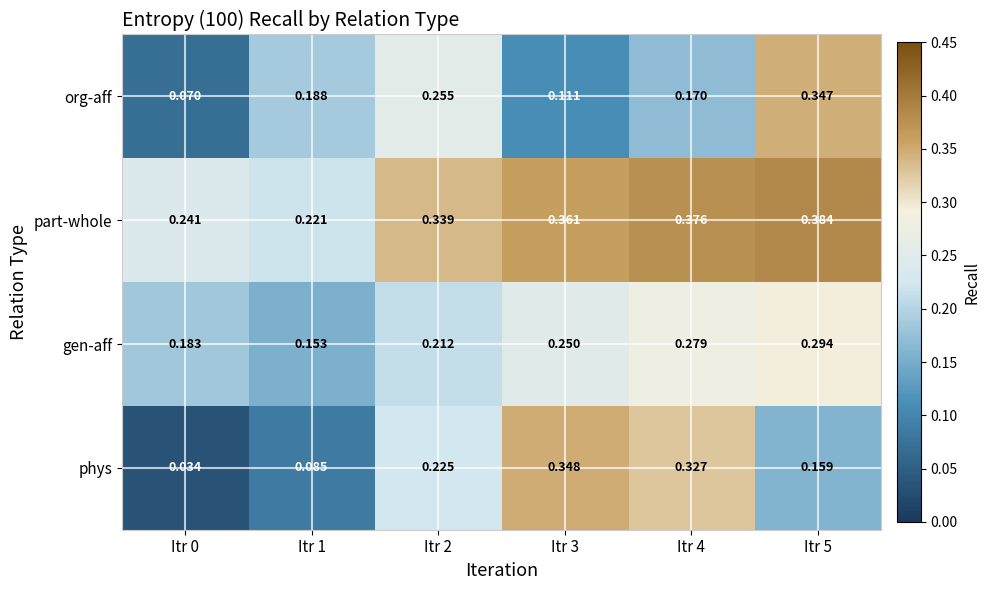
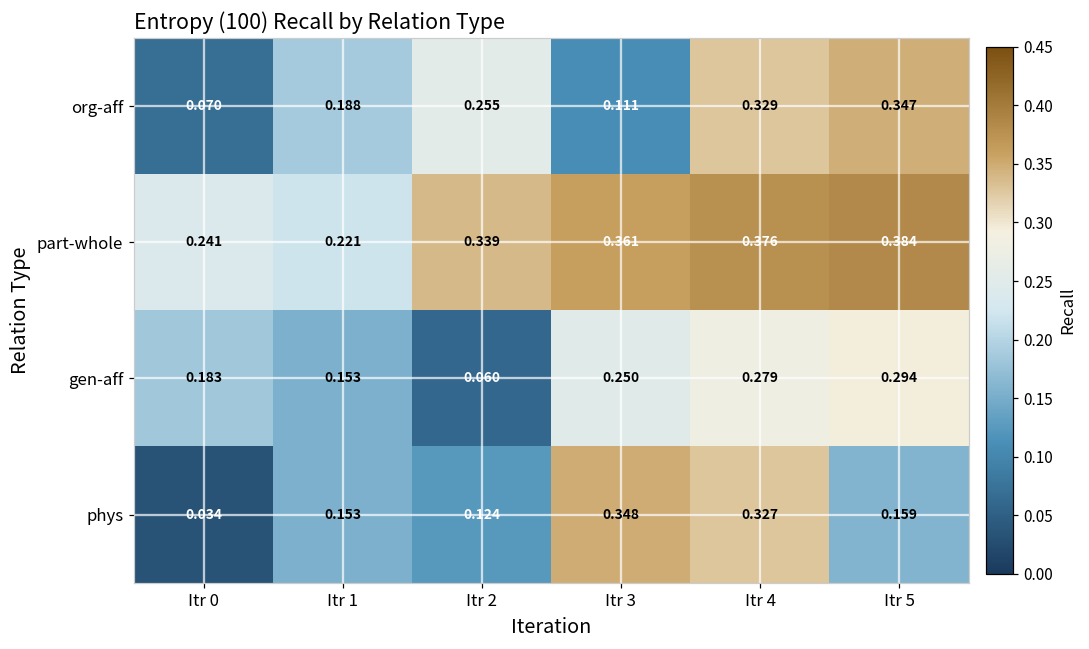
  {
    "org-aff": {
      "Itr 0": 0.070,
      "Itr 1": 0.188,
      "Itr 2": 0.255,
      "Itr 3": 0.111,
-     "Itr 4": 0.170,
+     "Itr 4": 0.329,
      "Itr 5": 0.347
    },
    "part-whole": {
      "Itr 0": 0.241,
      "Itr 1": 0.221,
      "Itr 2": 0.339,
      "Itr 3": 0.361,
      "Itr 4": 0.376,
      "Itr 5": 0.384
    },
    "gen-aff": {
      "Itr 0": 0.183,
      "Itr 1": 0.153,
-     "Itr 2": 0.212,
+     "Itr 2": 0.060,
      "Itr 3": 0.250,
      "Itr 4": 0.279,
      "Itr 5": 0.294
    },
    "phys": {
      "Itr 0": 0.034,
-     "Itr 1": 0.085,
-     "Itr 2": 0.225,
+     "Itr 1": 0.153,
+     "Itr 2": 0.124,
      "Itr 3": 0.348,
      "Itr 4": 0.327,
      "Itr 5": 0.159
    }
  }
